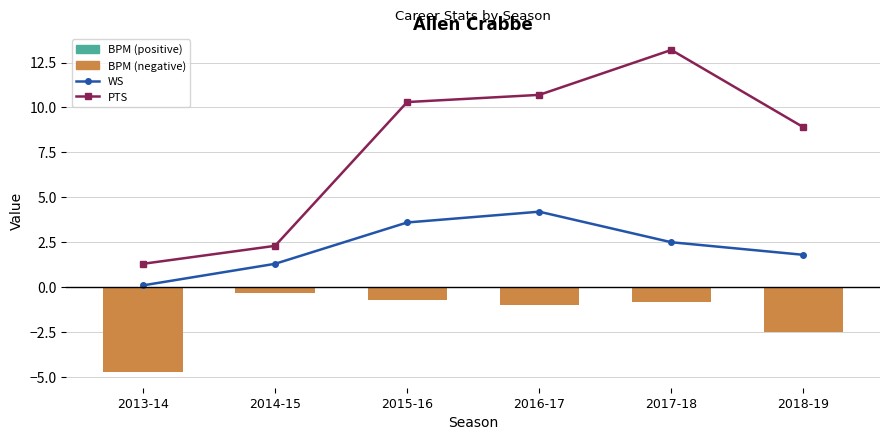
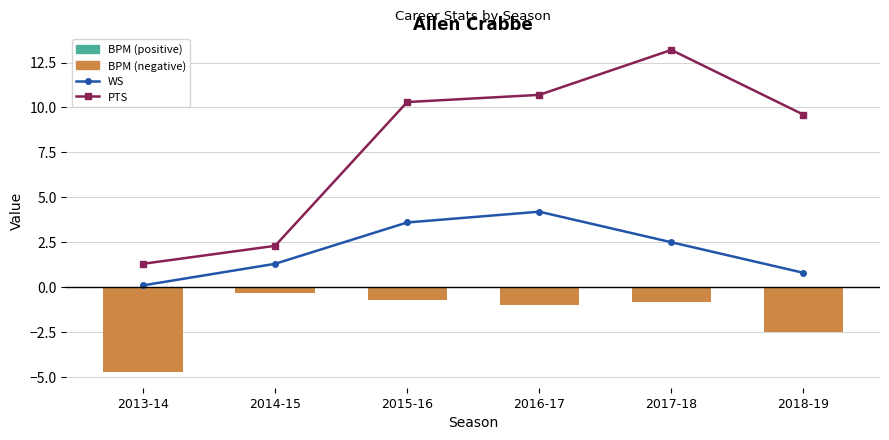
  {
    "WS": {
      "2013-14": 0.1,
      "2014-15": 1.3,
      "2015-16": 3.6,
      "2016-17": 4.2,
      "2017-18": 2.5,
-     "2018-19": 1.8
+     "2018-19": 0.8
    },
    "PTS": {
      "2013-14": 1.3,
      "2014-15": 2.3,
      "2015-16": 10.3,
      "2016-17": 10.7,
      "2017-18": 13.2,
-     "2018-19": 8.9
+     "2018-19": 9.6
    }
  }
